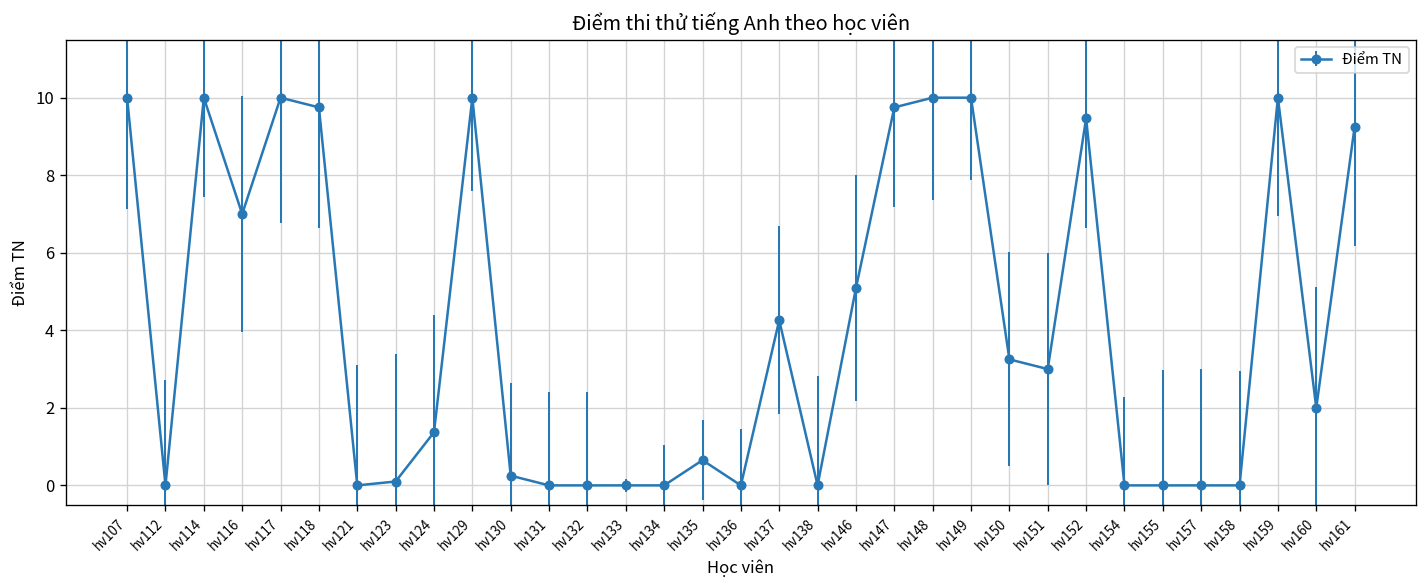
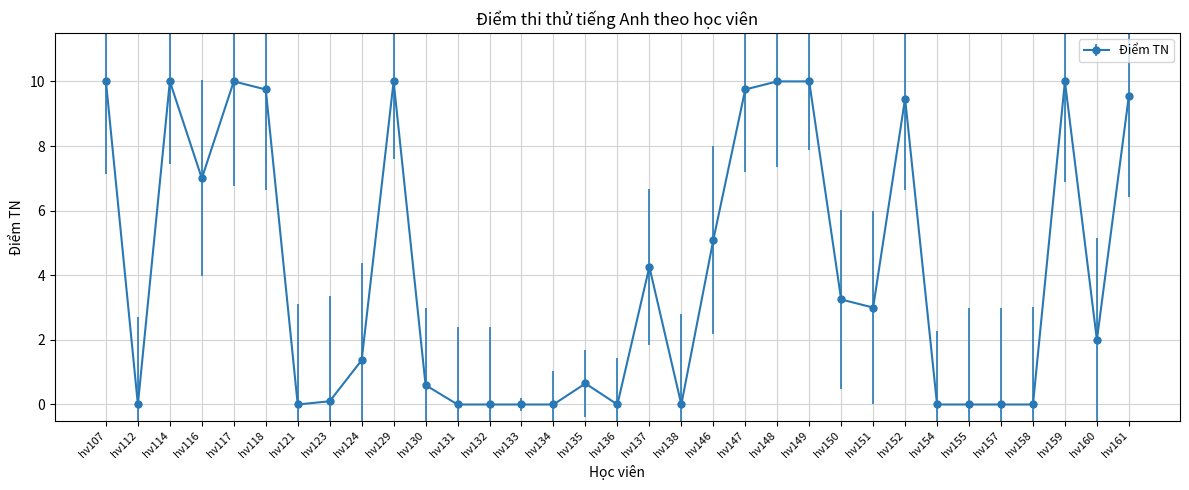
  {
    "hv107": 10.0,
    "hv112": 0.0,
    "hv114": 10.0,
    "hv116": 7.0,
    "hv117": 10.0,
    "hv118": 9.8,
    "hv121": 0.0,
    "hv123": 0.1,
    "hv124": 1.4,
    "hv129": 10.0,
-   "hv130": 0.3,
+   "hv130": 0.6,
    "hv131": 0.0,
    "hv132": 0.0,
    "hv133": 0.0,
    "hv134": 0.0,
    "hv135": 0.7,
    "hv136": 0.0,
    "hv137": 4.3,
    "hv138": 0.0,
    "hv146": 5.1,
    "hv147": 9.8,
    "hv148": 10.0,
    "hv149": 10.0,
    "hv150": 3.3,
    "hv151": 3.0,
    "hv152": 9.5,
    "hv154": 0.0,
    "hv155": 0.0,
    "hv157": 0.0,
    "hv158": 0.0,
    "hv159": 10.0,
    "hv160": 2.0,
-   "hv161": 9.3
+   "hv161": 9.6
  }
